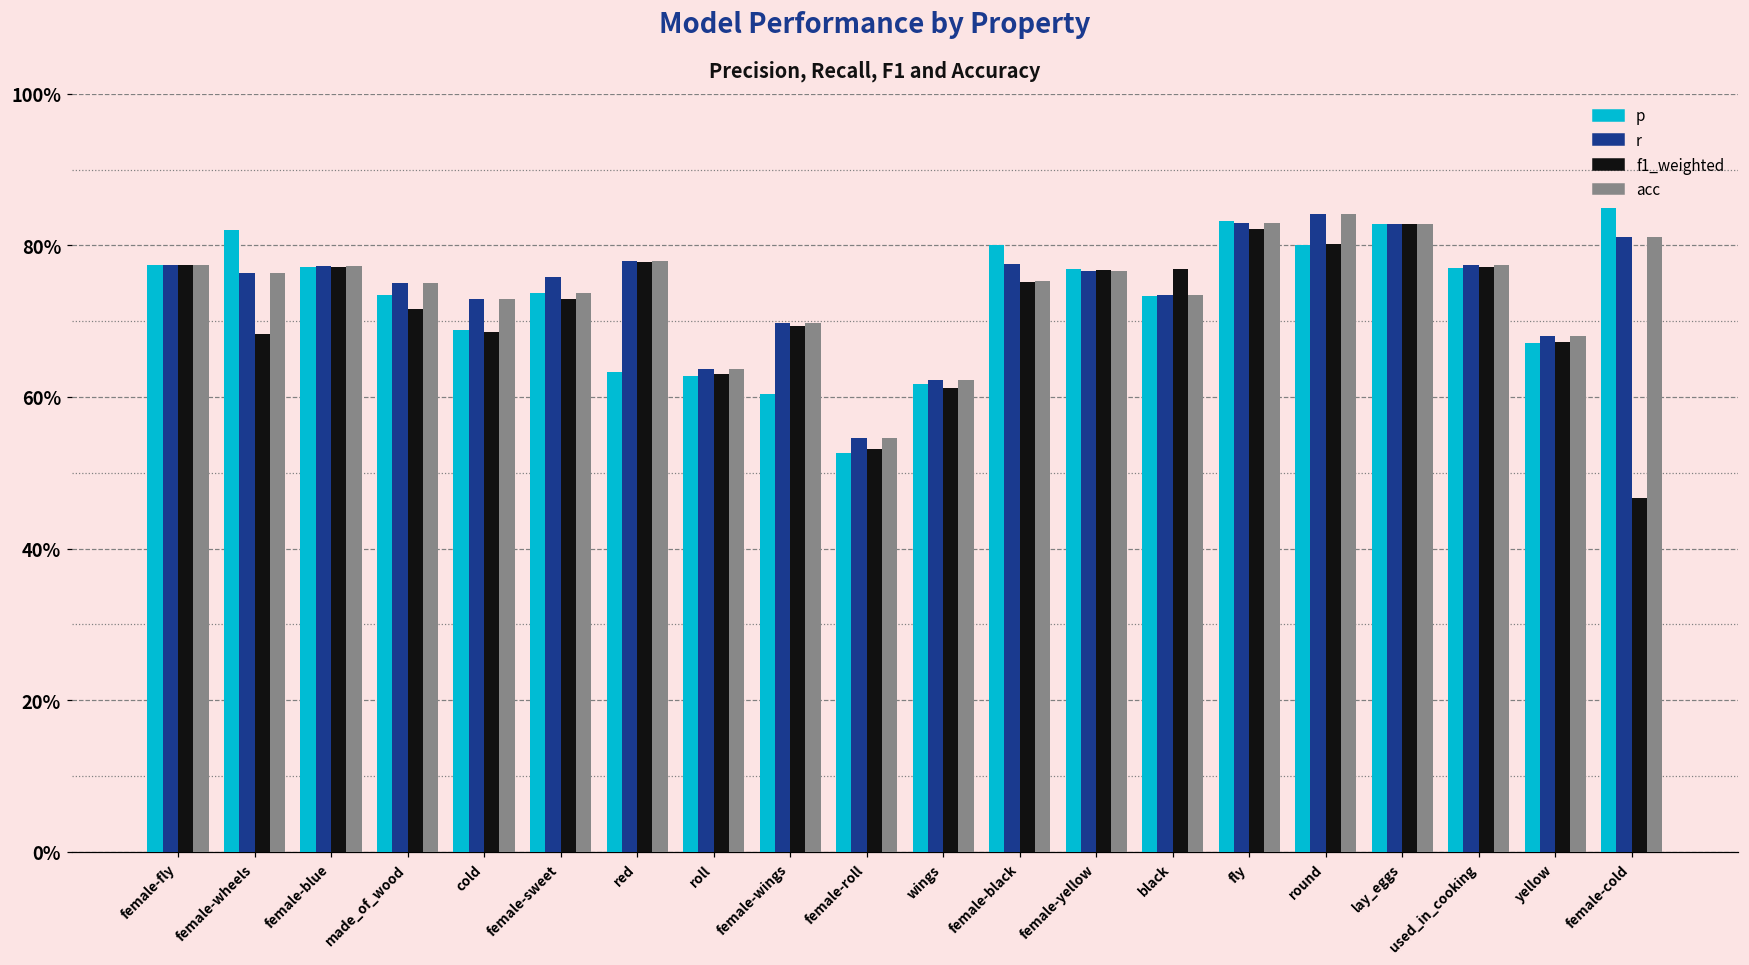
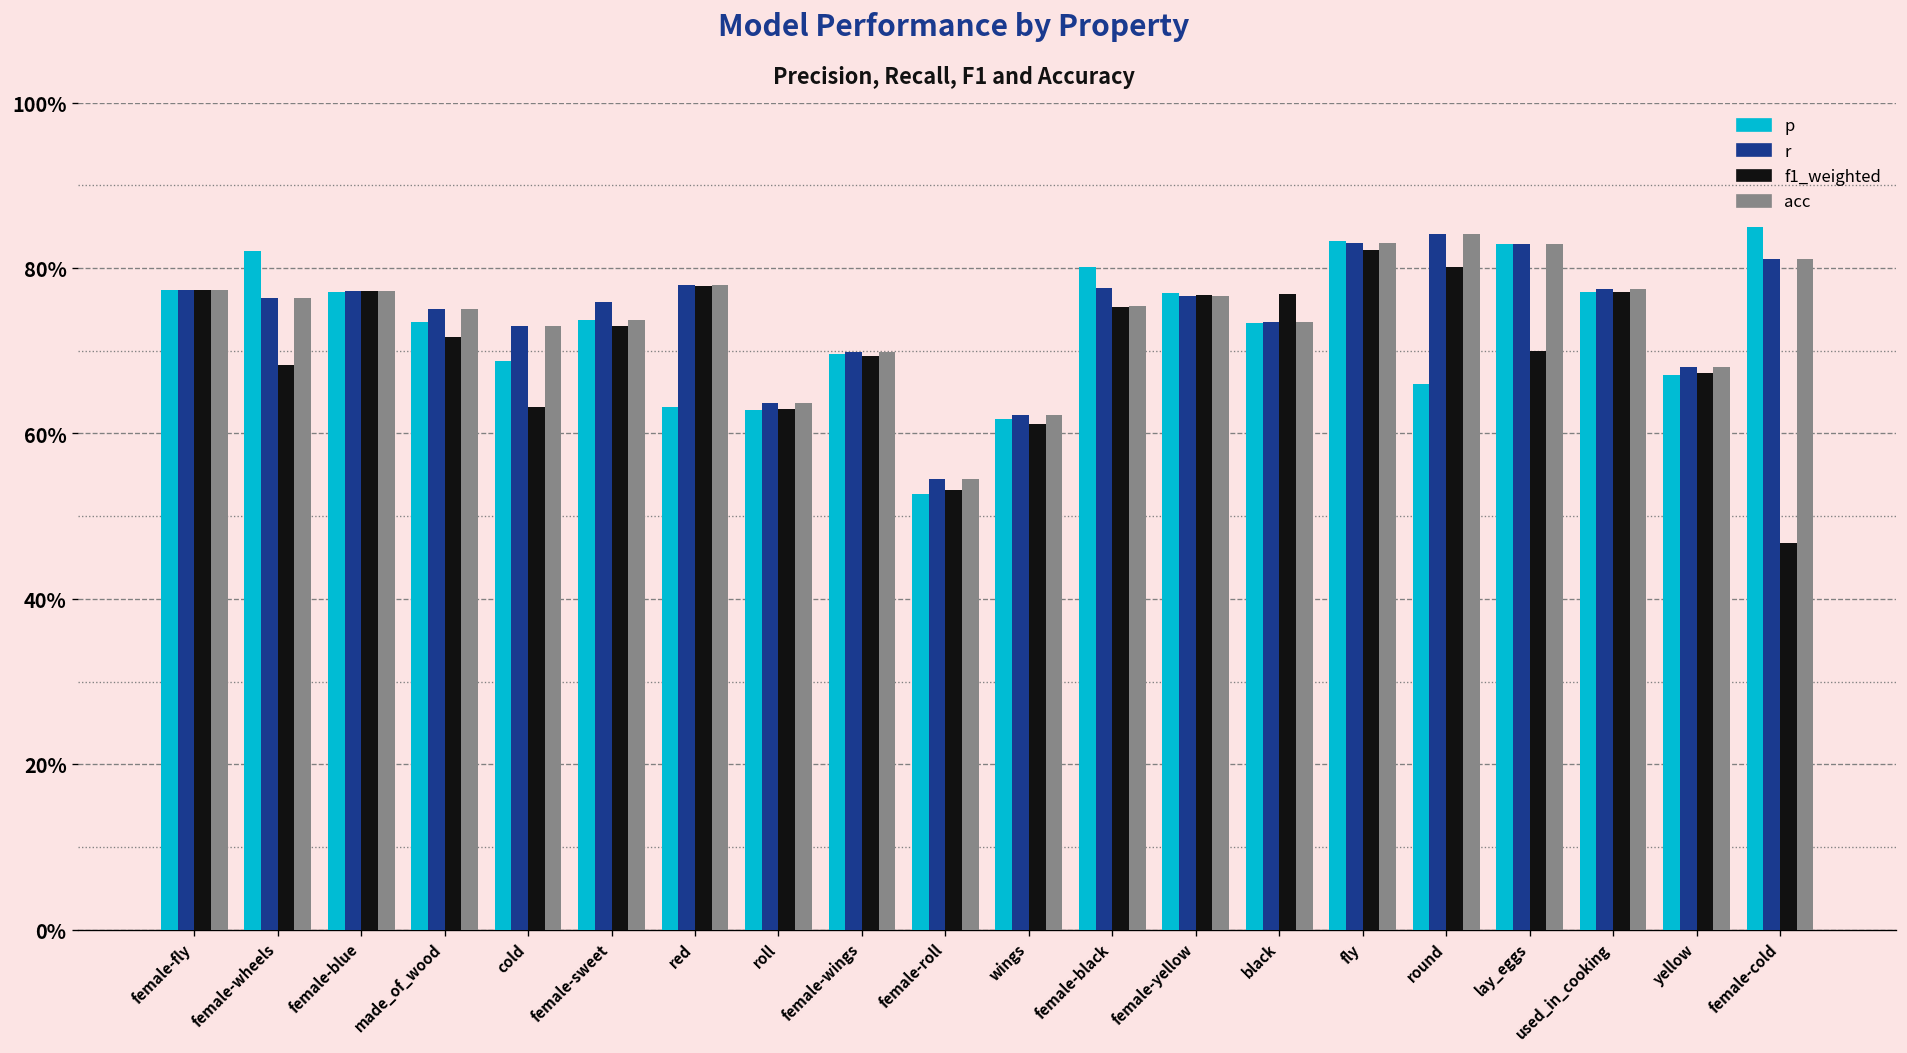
  {
    "p": {
      "female-fly": "77%",
      "female-wheels": "82%",
      "female-blue": "77%",
      "made_of_wood": "73%",
      "cold": "69%",
      "female-sweet": "74%",
      "red": "63%",
      "roll": "63%",
-     "female-wings": "60%",
+     "female-wings": "70%",
      "female-roll": "53%",
      "wings": "62%",
      "female-black": "80%",
      "female-yellow": "77%",
      "black": "73%",
      "fly": "83%",
-     "round": "80%",
+     "round": "66%",
      "lay_eggs": "83%",
      "used_in_cooking": "77%",
      "yellow": "67%",
      "female-cold": "85%"
    },
    "r": {
      "female-fly": "77%",
      "female-wheels": "76%",
      "female-blue": "77%",
      "made_of_wood": "75%",
      "cold": "73%",
      "female-sweet": "76%",
      "red": "78%",
      "roll": "64%",
      "female-wings": "70%",
      "female-roll": "55%",
      "wings": "62%",
      "female-black": "78%",
      "female-yellow": "77%",
      "black": "73%",
      "fly": "83%",
      "round": "84%",
      "lay_eggs": "83%",
      "used_in_cooking": "77%",
      "yellow": "68%",
      "female-cold": "81%"
    },
    "f1_weighted": {
      "female-fly": "77%",
      "female-wheels": "68%",
      "female-blue": "77%",
      "made_of_wood": "72%",
-     "cold": "69%",
+     "cold": "63%",
      "female-sweet": "73%",
      "red": "78%",
      "roll": "63%",
      "female-wings": "69%",
      "female-roll": "53%",
      "wings": "61%",
      "female-black": "75%",
      "female-yellow": "77%",
      "black": "77%",
      "fly": "82%",
      "round": "80%",
-     "lay_eggs": "83%",
+     "lay_eggs": "70%",
      "used_in_cooking": "77%",
      "yellow": "67%",
      "female-cold": "47%"
    },
    "acc": {
      "female-fly": "77%",
      "female-wheels": "76%",
      "female-blue": "77%",
      "made_of_wood": "75%",
      "cold": "73%",
      "female-sweet": "74%",
      "red": "78%",
      "roll": "64%",
      "female-wings": "70%",
      "female-roll": "55%",
      "wings": "62%",
      "female-black": "75%",
      "female-yellow": "77%",
      "black": "73%",
      "fly": "83%",
      "round": "84%",
      "lay_eggs": "83%",
      "used_in_cooking": "77%",
      "yellow": "68%",
      "female-cold": "81%"
    }
  }
